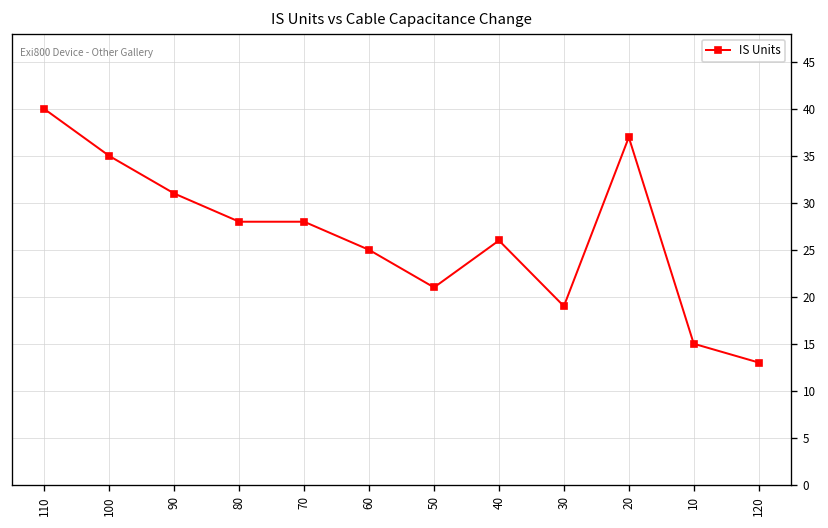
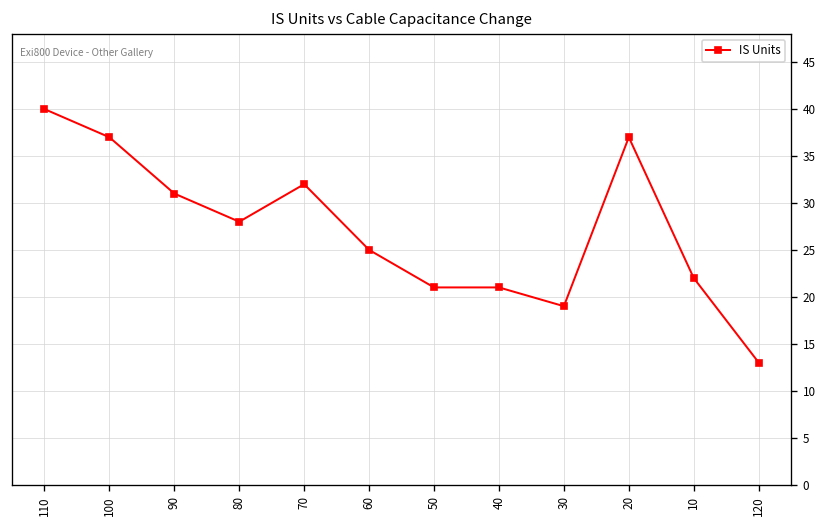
  {
    "110": 40,
-   "100": 35,
+   "100": 37,
    "90": 31,
    "80": 28,
-   "70": 28,
+   "70": 32,
    "60": 25,
    "50": 21,
-   "40": 26,
+   "40": 21,
    "30": 19,
    "20": 37,
-   "10": 15,
+   "10": 22,
    "120": 13
  }
